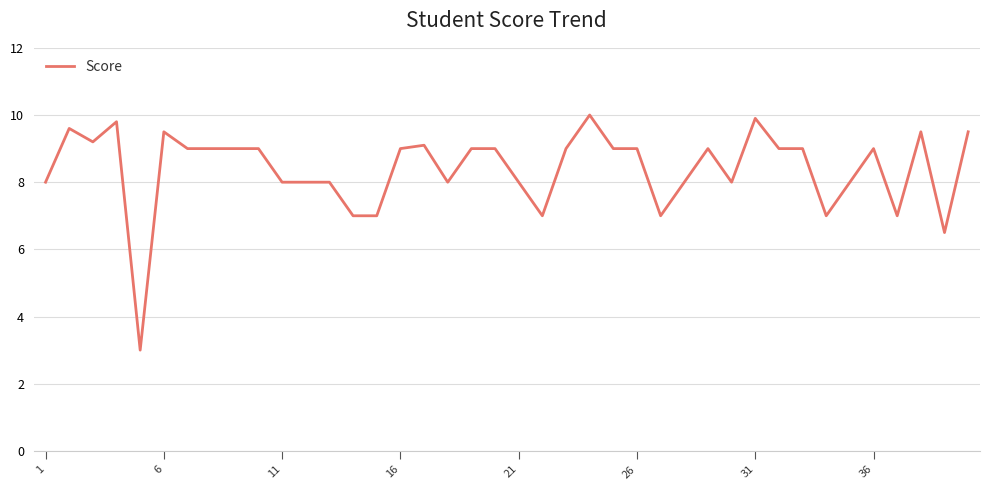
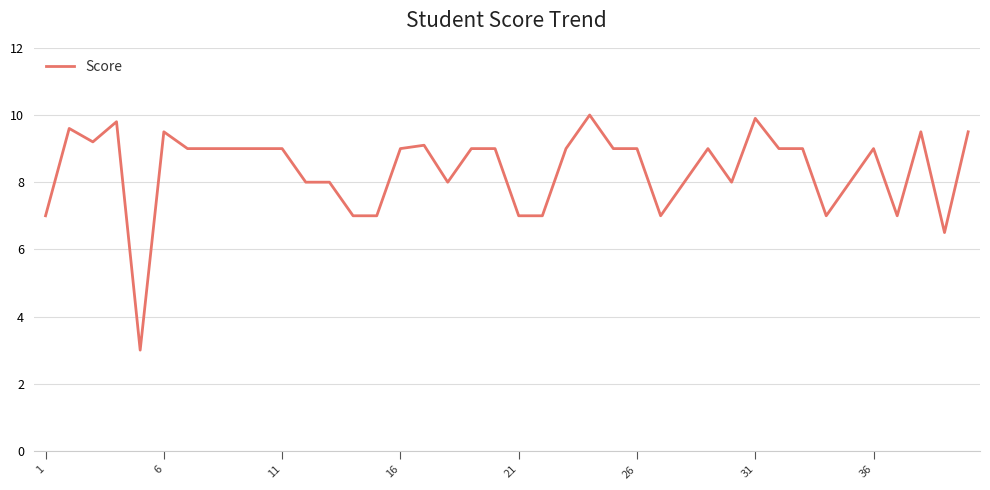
  {
-   "1": 8,
+   "1": 7,
    "6": 9.5,
-   "11": 8,
+   "11": 9,
    "16": 9,
-   "21": 8,
+   "21": 7,
    "26": 9,
    "31": 9.9,
    "36": 9
  }
